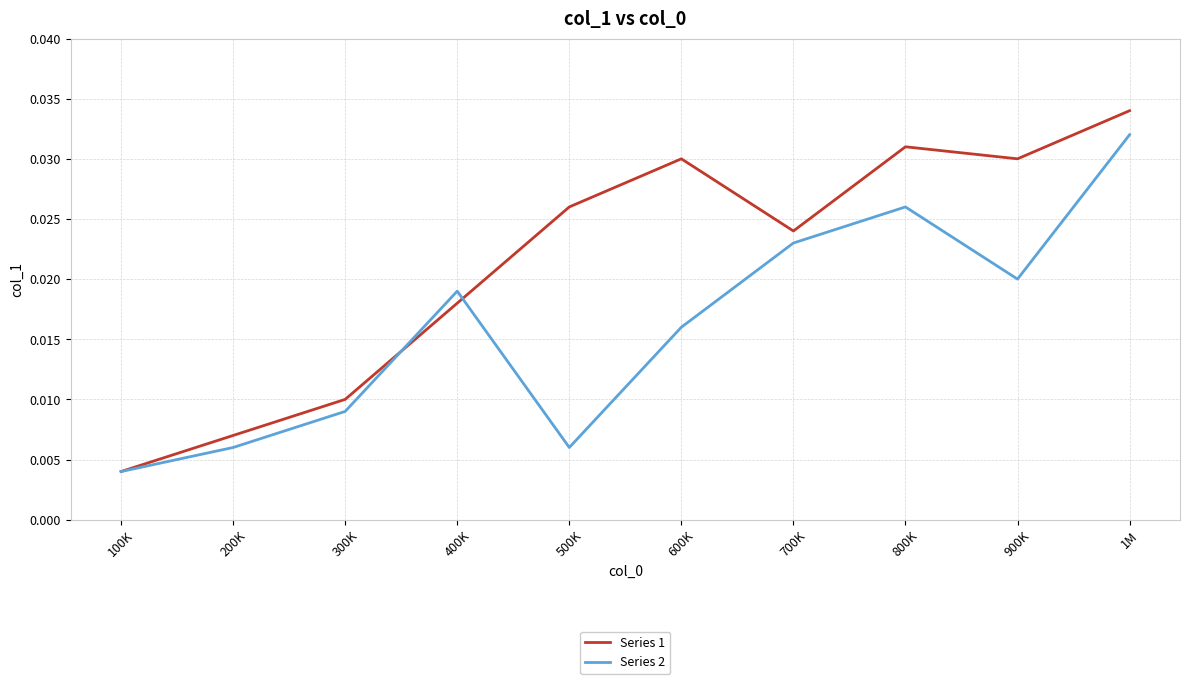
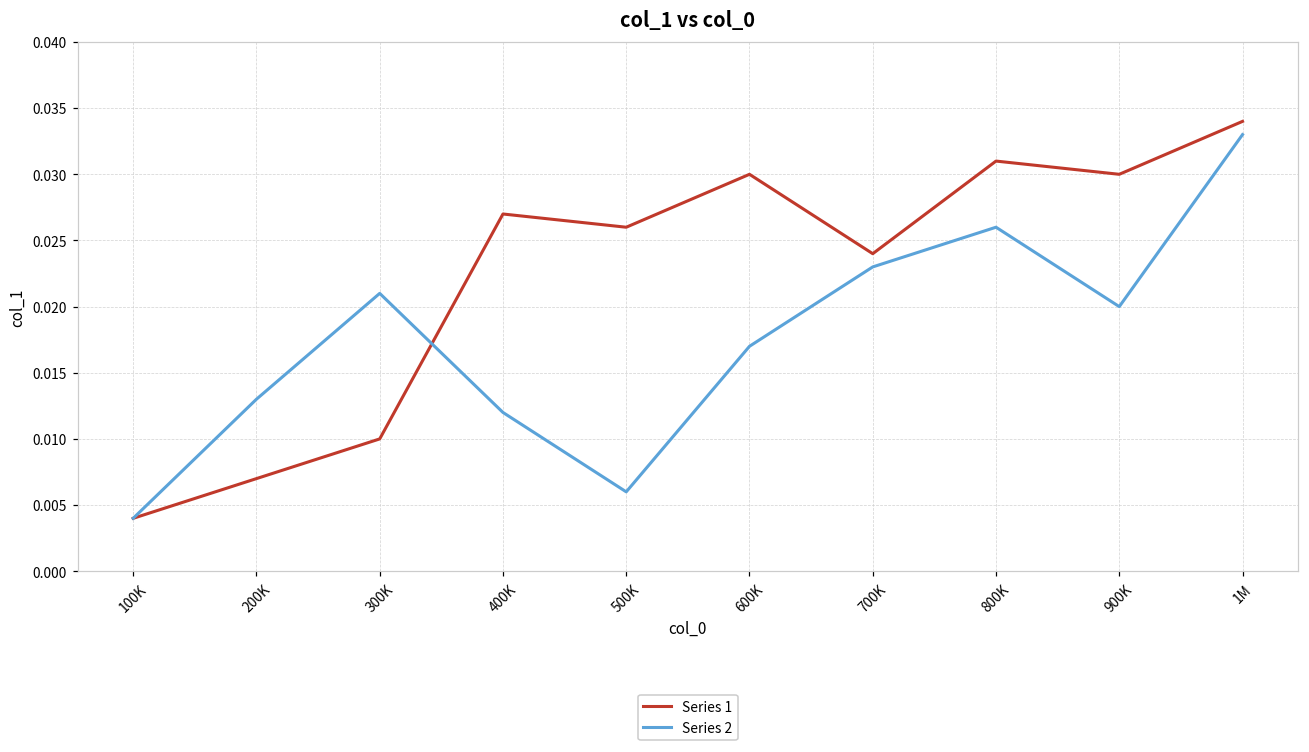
  {
    "Series 1": {
      "200K": 0.007,
      "300K": 0.010,
-     "400K": 0.018,
+     "400K": 0.027,
      "500K": 0.026,
      "600K": 0.030,
      "700K": 0.024,
      "800K": 0.031,
      "900K": 0.030,
      "1M": 0.034
    },
    "Series 2": {
-     "200K": 0.006,
-     "300K": 0.009,
-     "400K": 0.019,
+     "200K": 0.013,
+     "300K": 0.021,
+     "400K": 0.012,
      "500K": 0.006,
-     "600K": 0.016,
+     "600K": 0.017,
      "700K": 0.023,
      "800K": 0.026,
      "900K": 0.020,
-     "1M": 0.032
+     "1M": 0.033
    }
  }
